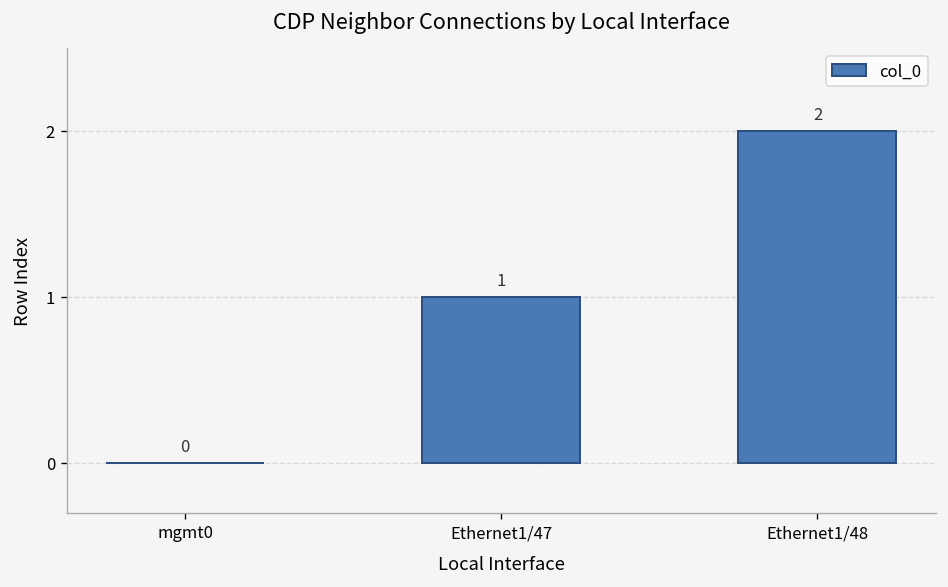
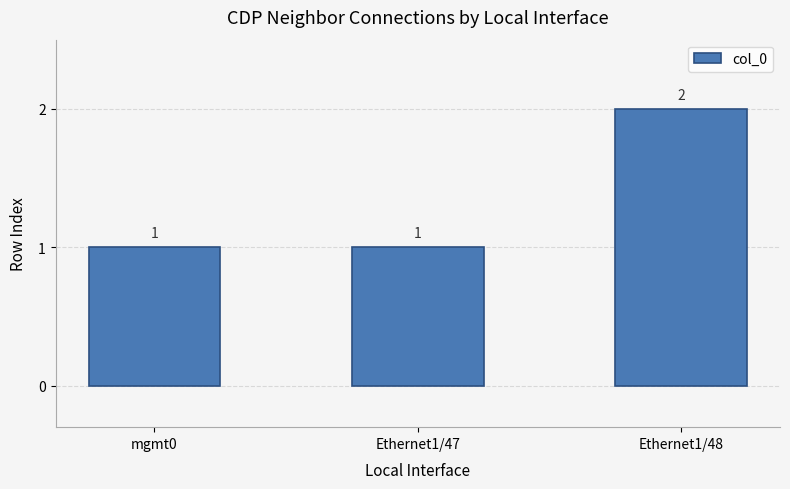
  {
-   "mgmt0": 0,
+   "mgmt0": 1,
    "Ethernet1/47": 1,
    "Ethernet1/48": 2
  }
